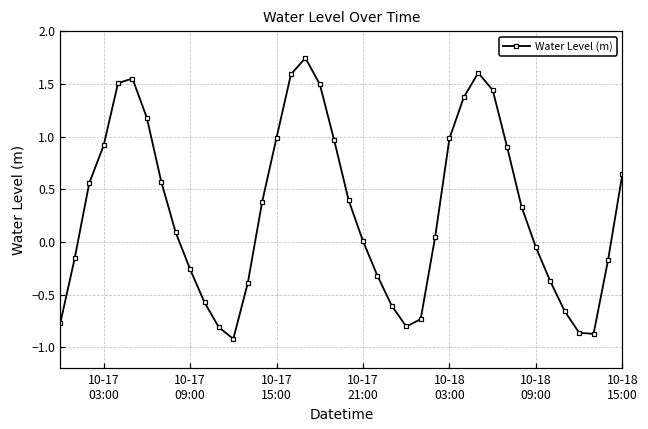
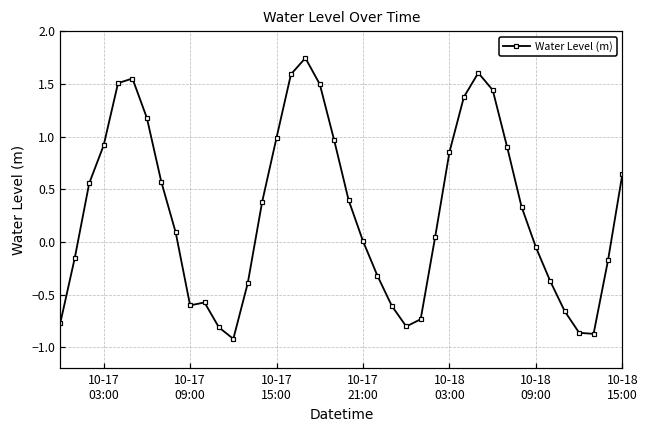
  {
    "10-17 03:00": 0.9,
-   "10-17 09:00": -0.3,
+   "10-17 09:00": -0.6,
    "10-17 15:00": 1.0,
    "10-17 21:00": 0.0,
-   "10-18 03:00": 1.0,
+   "10-18 03:00": 0.9,
    "10-18 09:00": -0.1,
    "10-18 15:00": 0.6
  }
